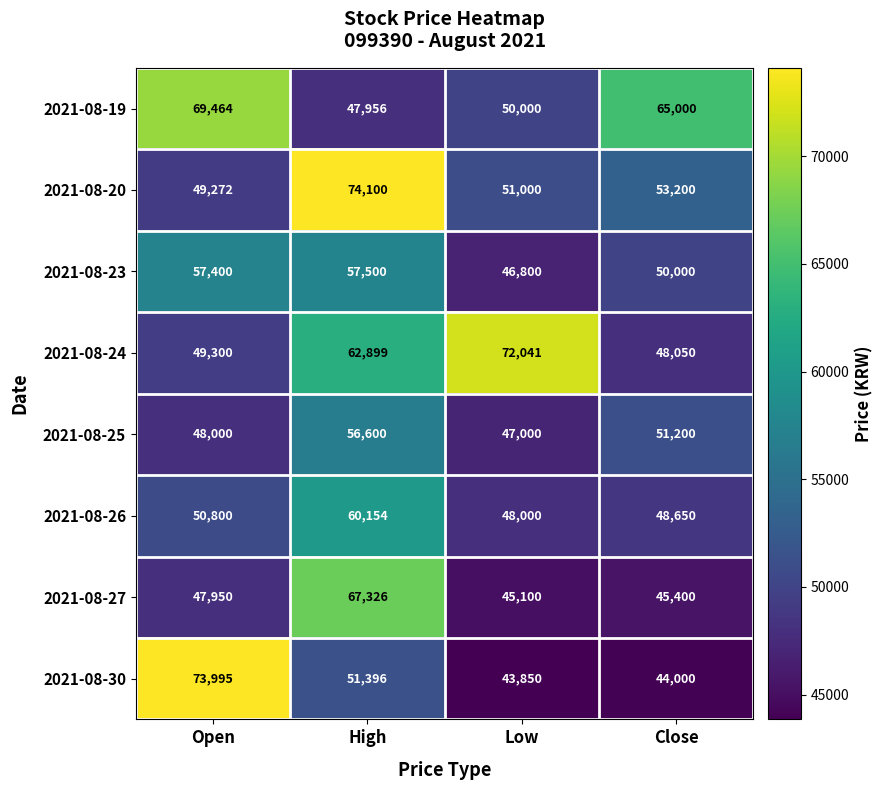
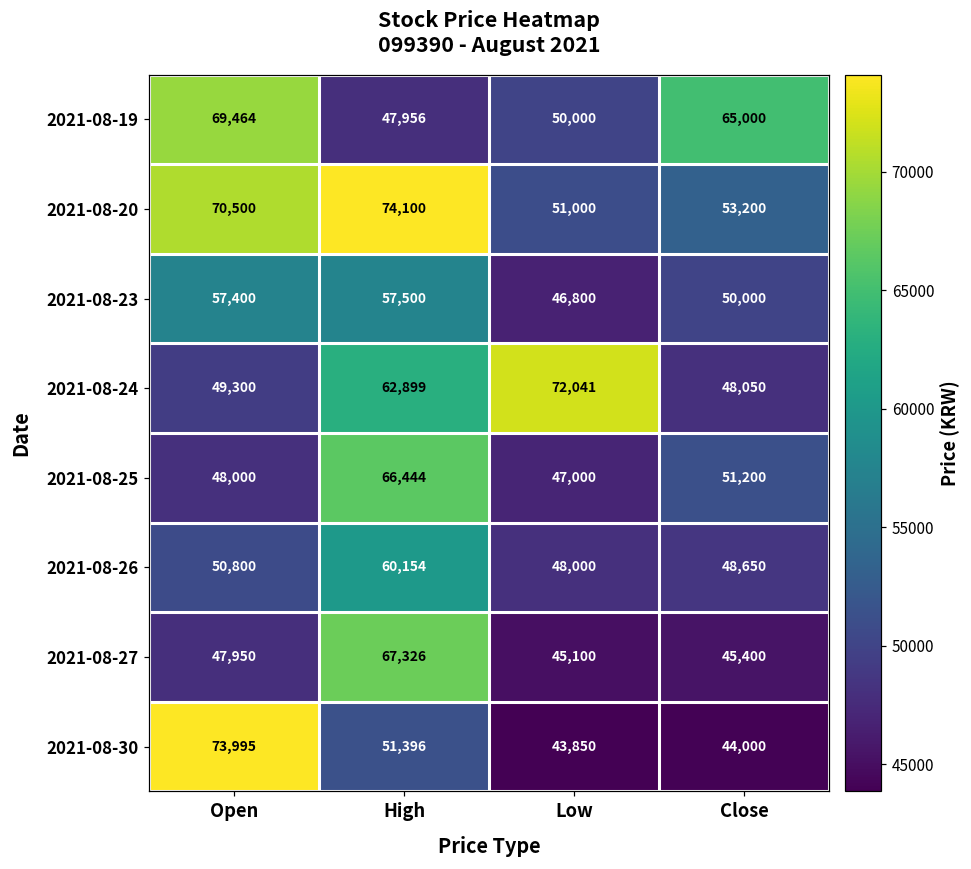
  {
    "2021-08-19": {
      "Open": "69,464",
      "High": "47,956",
      "Low": "50,000",
      "Close": "65,000"
    },
    "2021-08-20": {
-     "Open": "49,272",
+     "Open": "70,500",
      "High": "74,100",
      "Low": "51,000",
      "Close": "53,200"
    },
    "2021-08-23": {
      "Open": "57,400",
      "High": "57,500",
      "Low": "46,800",
      "Close": "50,000"
    },
    "2021-08-24": {
      "Open": "49,300",
      "High": "62,899",
      "Low": "72,041",
      "Close": "48,050"
    },
    "2021-08-25": {
      "Open": "48,000",
-     "High": "56,600",
+     "High": "66,444",
      "Low": "47,000",
      "Close": "51,200"
    },
    "2021-08-26": {
      "Open": "50,800",
      "High": "60,154",
      "Low": "48,000",
      "Close": "48,650"
    },
    "2021-08-27": {
      "Open": "47,950",
      "High": "67,326",
      "Low": "45,100",
      "Close": "45,400"
    },
    "2021-08-30": {
      "Open": "73,995",
      "High": "51,396",
      "Low": "43,850",
      "Close": "44,000"
    }
  }
